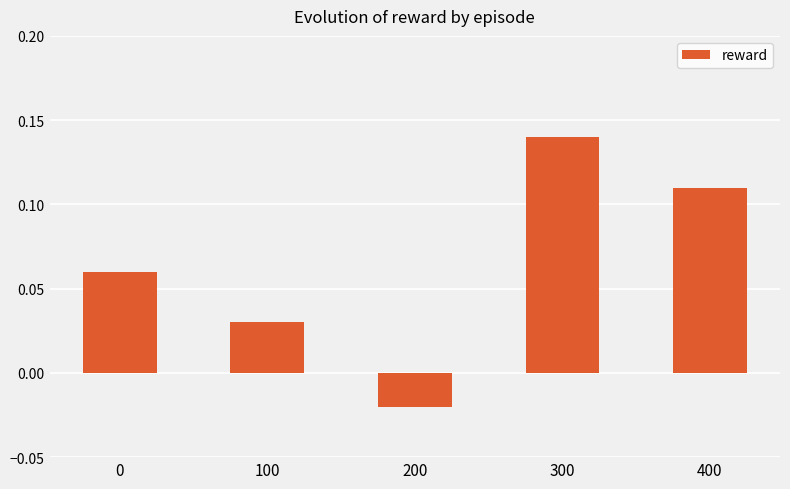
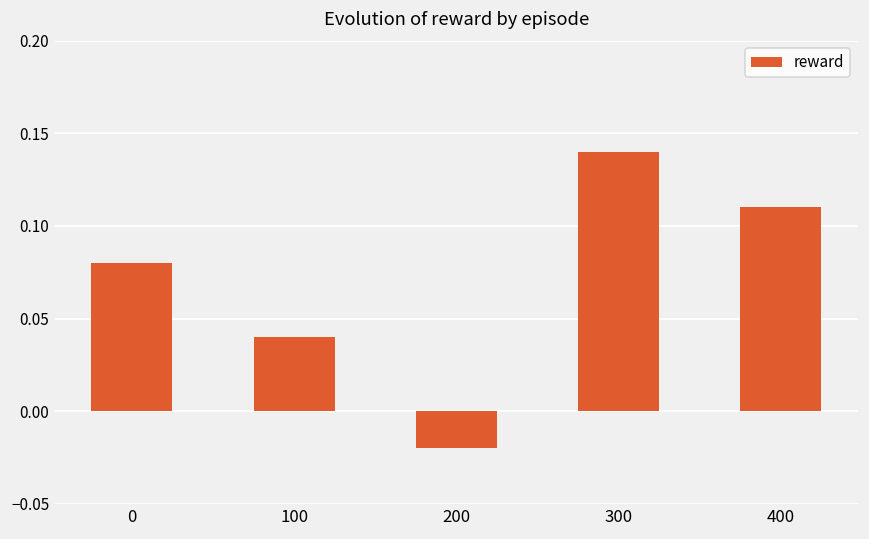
  {
-   "0": 0.06,
-   "100": 0.03,
+   "0": 0.08,
+   "100": 0.04,
    "200": -0.02,
    "300": 0.14,
    "400": 0.11
  }
